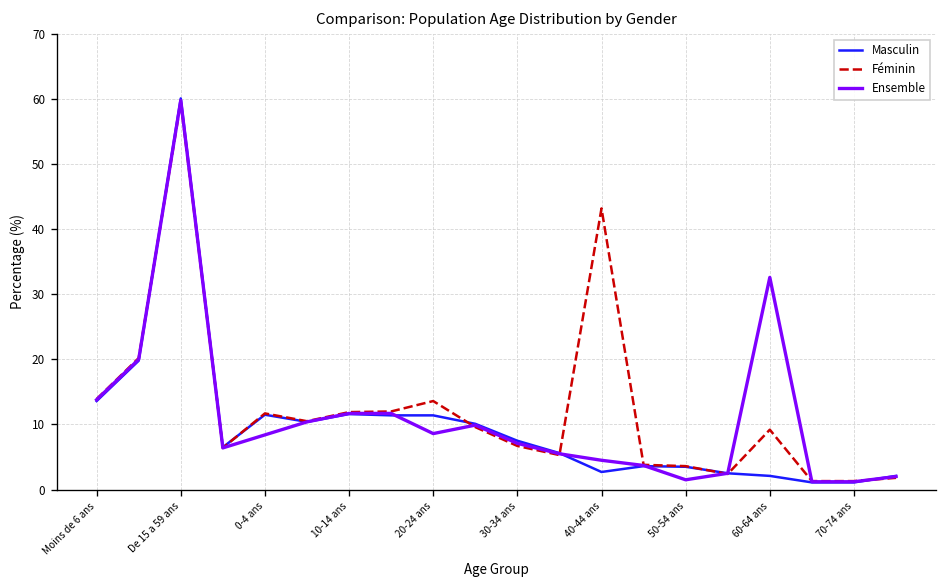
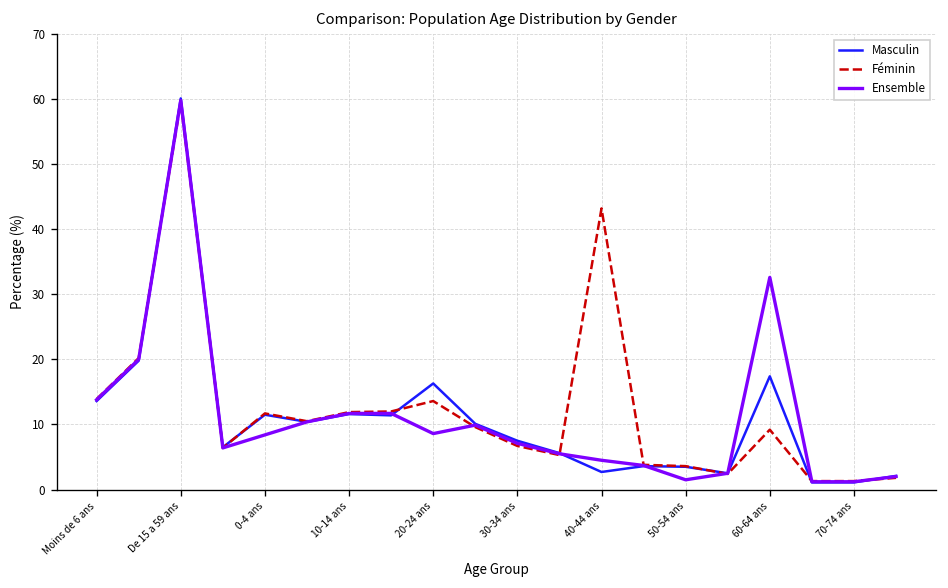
  {
    "Masculin": {
-     "20-24 ans": 11,
+     "20-24 ans": 16,
      "40-44 ans": 3,
-     "60-64 ans": 2
+     "60-64 ans": 17
    },
    "Féminin": {
      "20-24 ans": 14,
      "40-44 ans": 43,
      "60-64 ans": 9
    },
    "Ensemble": {
      "0-4 ans": 8,
      "20-24 ans": 9,
      "40-44 ans": 5,
      "50-54 ans": 2,
      "60-64 ans": 33
    }
  }
